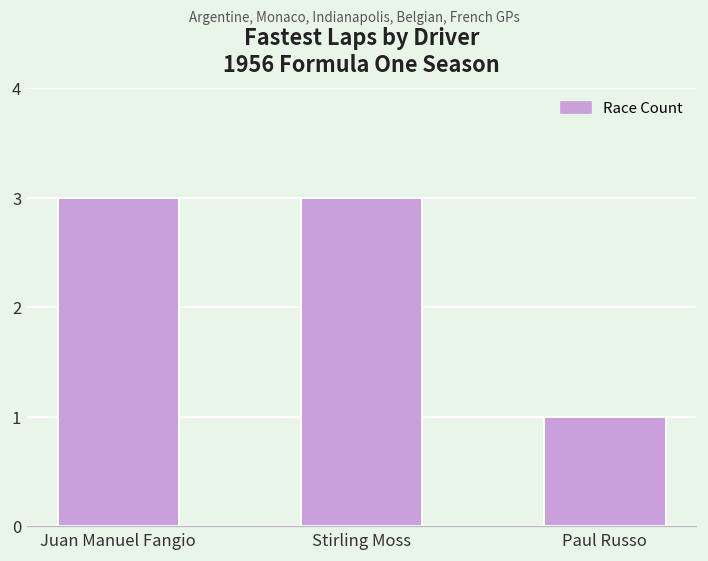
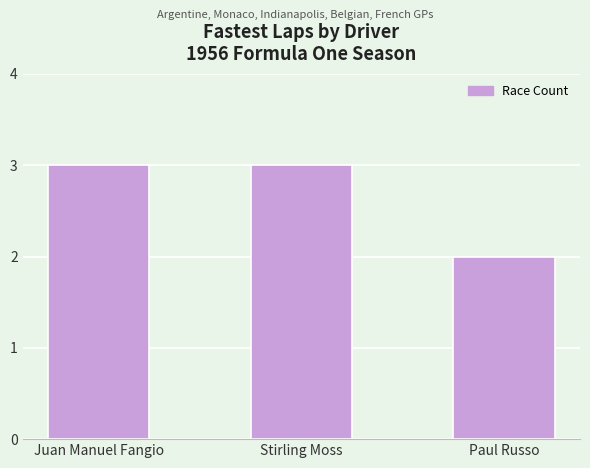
  {
    "Juan Manuel Fangio": 3,
    "Stirling Moss": 3,
-   "Paul Russo": 1
+   "Paul Russo": 2
  }
